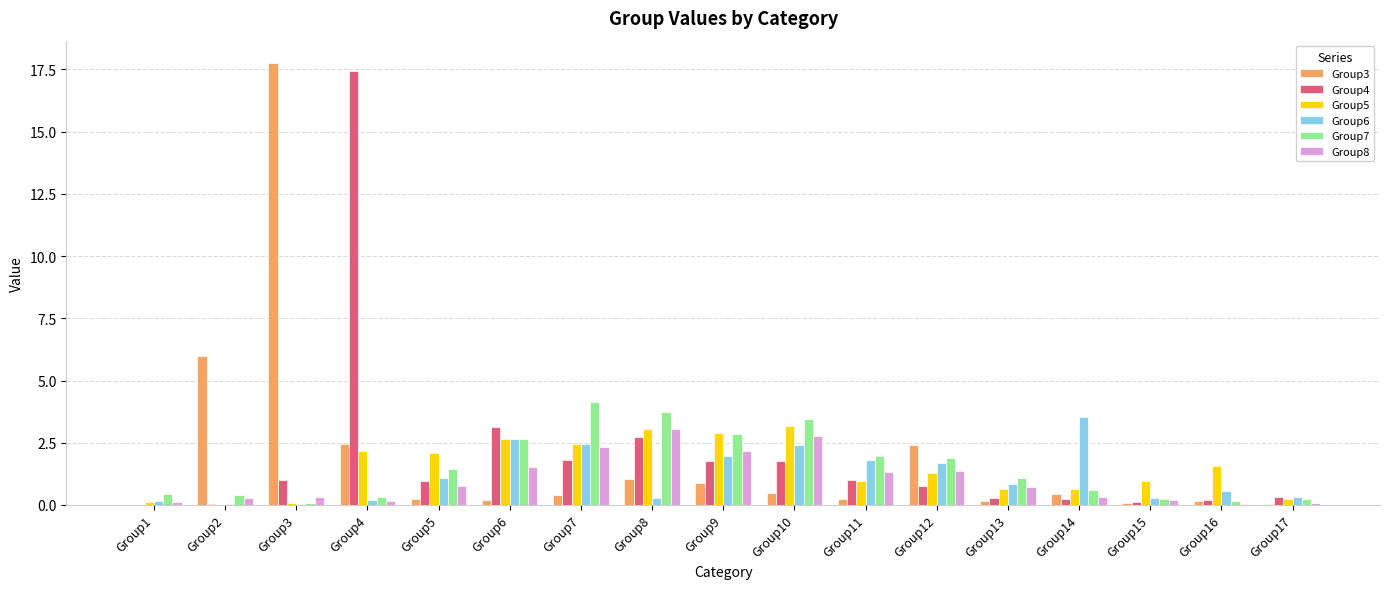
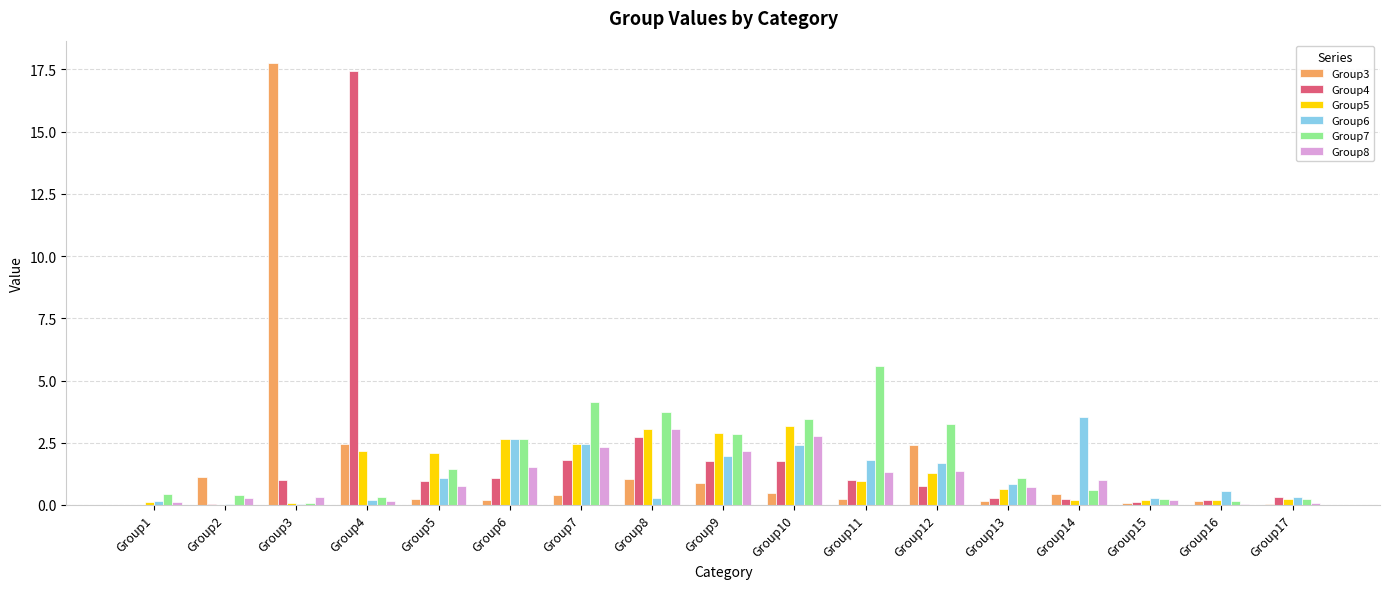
  {
    "Group3": {
      "Group1": 0.0,
-     "Group2": 6.0,
+     "Group2": 1.1,
      "Group3": 17.8,
      "Group4": 2.4,
      "Group5": 0.2,
      "Group6": 0.2,
      "Group7": 0.4,
      "Group8": 1.0,
      "Group9": 0.9,
      "Group10": 0.5,
      "Group11": 0.2,
      "Group12": 2.4,
      "Group13": 0.2,
      "Group14": 0.4,
      "Group16": 0.2
    },
    "Group4": {
      "Group1": 0.0,
      "Group3": 1.0,
      "Group4": 17.5,
      "Group5": 1.0,
-     "Group6": 3.1,
+     "Group6": 1.1,
      "Group7": 1.8,
      "Group8": 2.7,
      "Group9": 1.8,
      "Group10": 1.7,
      "Group11": 1.0,
      "Group12": 0.8,
      "Group13": 0.3,
      "Group14": 0.2,
      "Group15": 0.1,
      "Group16": 0.2,
      "Group17": 0.3
    },
    "Group5": {
      "Group1": 0.1,
      "Group2": 0.0,
      "Group4": 2.2,
      "Group5": 2.1,
      "Group6": 2.7,
      "Group7": 2.4,
      "Group8": 3.1,
      "Group9": 2.9,
      "Group10": 3.2,
      "Group11": 1.0,
      "Group12": 1.3,
      "Group13": 0.6,
-     "Group14": 0.6,
-     "Group15": 1.0,
-     "Group16": 1.6,
+     "Group14": 0.2,
+     "Group15": 0.2,
+     "Group16": 0.2,
      "Group17": 0.2
    },
    "Group6": {
      "Group1": 0.2,
      "Group4": 0.2,
      "Group5": 1.1,
      "Group6": 2.7,
      "Group7": 2.5,
      "Group8": 0.3,
      "Group9": 2.0,
      "Group10": 2.4,
      "Group11": 1.8,
      "Group12": 1.7,
      "Group13": 0.8,
      "Group14": 3.5,
      "Group15": 0.3,
      "Group16": 0.6,
      "Group17": 0.3
    },
    "Group7": {
      "Group1": 0.4,
      "Group2": 0.4,
      "Group4": 0.3,
      "Group5": 1.5,
      "Group6": 2.7,
      "Group7": 4.1,
      "Group8": 3.7,
      "Group9": 2.8,
      "Group10": 3.4,
-     "Group11": 2.0,
-     "Group12": 1.9,
+     "Group11": 5.6,
+     "Group12": 3.3,
      "Group13": 1.1,
      "Group14": 0.6,
      "Group15": 0.3,
      "Group16": 0.1,
      "Group17": 0.3
    },
    "Group8": {
      "Group1": 0.1,
      "Group2": 0.3,
      "Group3": 0.3,
      "Group4": 0.2,
      "Group5": 0.7,
      "Group6": 1.5,
      "Group7": 2.3,
      "Group8": 3.1,
      "Group9": 2.2,
      "Group10": 2.8,
      "Group11": 1.3,
      "Group12": 1.4,
      "Group13": 0.7,
-     "Group14": 0.3,
+     "Group14": 1.0,
      "Group15": 0.2
    }
  }
